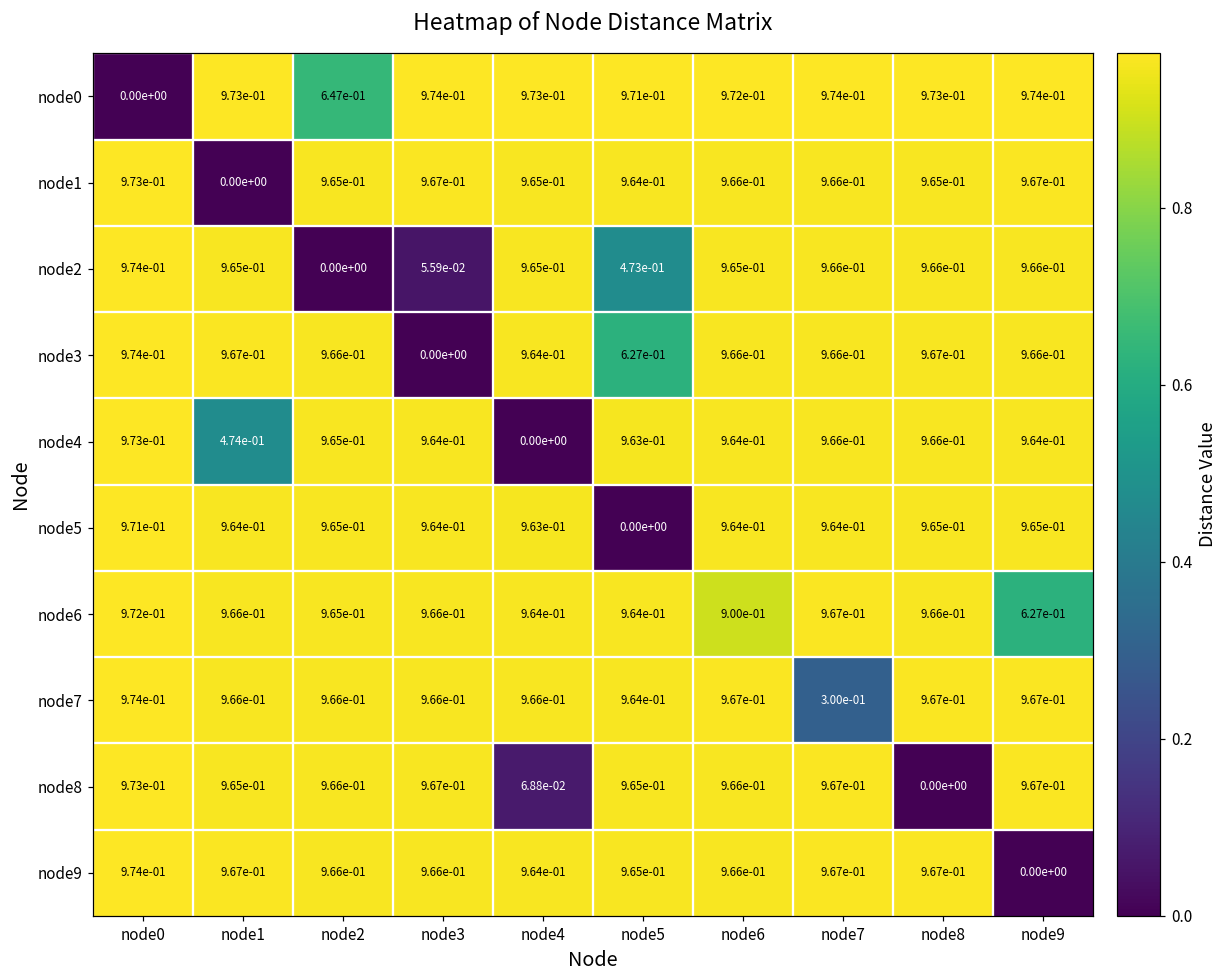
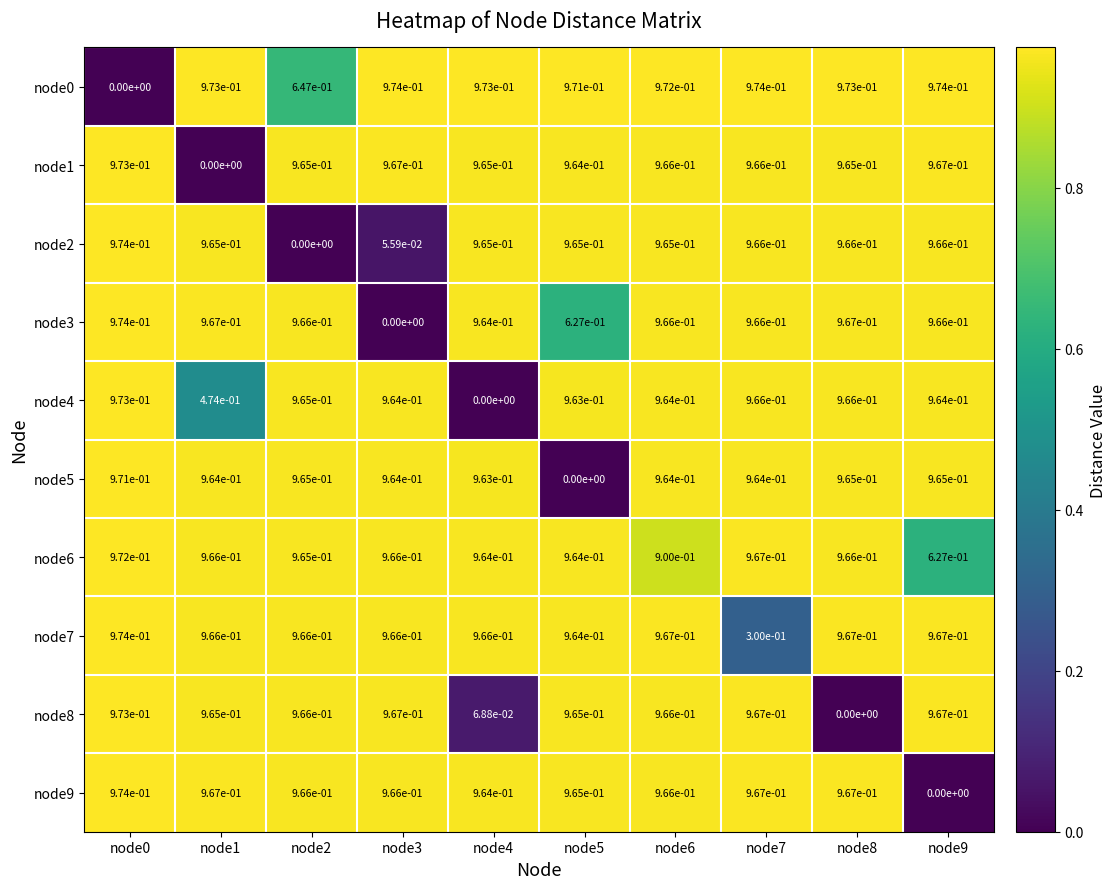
  {
    "node0": {
      "node0": "0.00e+00",
      "node1": "9.73e-01",
      "node2": "6.47e-01",
      "node3": "9.74e-01",
      "node4": "9.73e-01",
      "node5": "9.71e-01",
      "node6": "9.72e-01",
      "node7": "9.74e-01",
      "node8": "9.73e-01",
      "node9": "9.74e-01"
    },
    "node1": {
      "node0": "9.73e-01",
      "node1": "0.00e+00",
      "node2": "9.65e-01",
      "node3": "9.67e-01",
      "node4": "9.65e-01",
      "node5": "9.64e-01",
      "node6": "9.66e-01",
      "node7": "9.66e-01",
      "node8": "9.65e-01",
      "node9": "9.67e-01"
    },
    "node2": {
      "node0": "9.74e-01",
      "node1": "9.65e-01",
      "node2": "0.00e+00",
      "node3": "5.59e-02",
      "node4": "9.65e-01",
-     "node5": "4.73e-01",
+     "node5": "9.65e-01",
      "node6": "9.65e-01",
      "node7": "9.66e-01",
      "node8": "9.66e-01",
      "node9": "9.66e-01"
    },
    "node3": {
      "node0": "9.74e-01",
      "node1": "9.67e-01",
      "node2": "9.66e-01",
      "node3": "0.00e+00",
      "node4": "9.64e-01",
      "node5": "6.27e-01",
      "node6": "9.66e-01",
      "node7": "9.66e-01",
      "node8": "9.67e-01",
      "node9": "9.66e-01"
    },
    "node4": {
      "node0": "9.73e-01",
      "node1": "4.74e-01",
      "node2": "9.65e-01",
      "node3": "9.64e-01",
      "node4": "0.00e+00",
      "node5": "9.63e-01",
      "node6": "9.64e-01",
      "node7": "9.66e-01",
      "node8": "9.66e-01",
      "node9": "9.64e-01"
    },
    "node5": {
      "node0": "9.71e-01",
      "node1": "9.64e-01",
      "node2": "9.65e-01",
      "node3": "9.64e-01",
      "node4": "9.63e-01",
      "node5": "0.00e+00",
      "node6": "9.64e-01",
      "node7": "9.64e-01",
      "node8": "9.65e-01",
      "node9": "9.65e-01"
    },
    "node6": {
      "node0": "9.72e-01",
      "node1": "9.66e-01",
      "node2": "9.65e-01",
      "node3": "9.66e-01",
      "node4": "9.64e-01",
      "node5": "9.64e-01",
      "node6": "9.00e-01",
      "node7": "9.67e-01",
      "node8": "9.66e-01",
      "node9": "6.27e-01"
    },
    "node7": {
      "node0": "9.74e-01",
      "node1": "9.66e-01",
      "node2": "9.66e-01",
      "node3": "9.66e-01",
      "node4": "9.66e-01",
      "node5": "9.64e-01",
      "node6": "9.67e-01",
      "node7": "3.00e-01",
      "node8": "9.67e-01",
      "node9": "9.67e-01"
    },
    "node8": {
      "node0": "9.73e-01",
      "node1": "9.65e-01",
      "node2": "9.66e-01",
      "node3": "9.67e-01",
      "node4": "6.88e-02",
      "node5": "9.65e-01",
      "node6": "9.66e-01",
      "node7": "9.67e-01",
      "node8": "0.00e+00",
      "node9": "9.67e-01"
    },
    "node9": {
      "node0": "9.74e-01",
      "node1": "9.67e-01",
      "node2": "9.66e-01",
      "node3": "9.66e-01",
      "node4": "9.64e-01",
      "node5": "9.65e-01",
      "node6": "9.66e-01",
      "node7": "9.67e-01",
      "node8": "9.67e-01",
      "node9": "0.00e+00"
    }
  }
